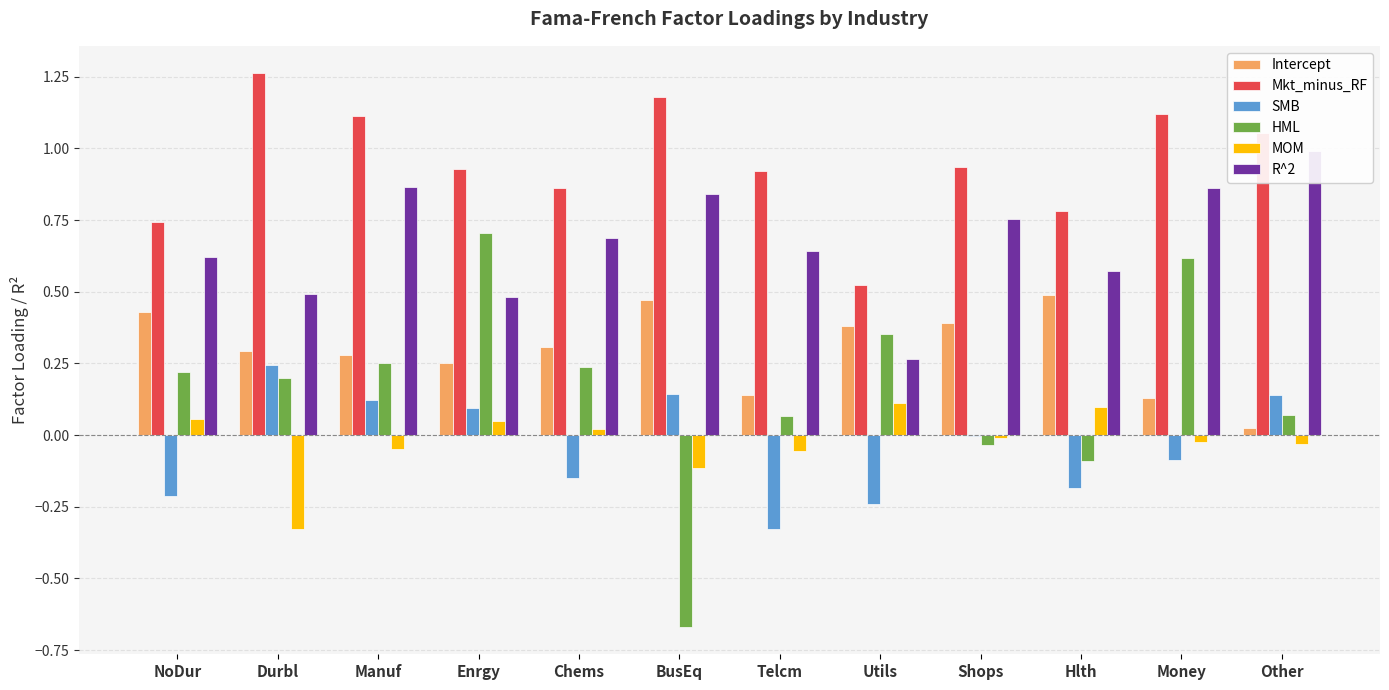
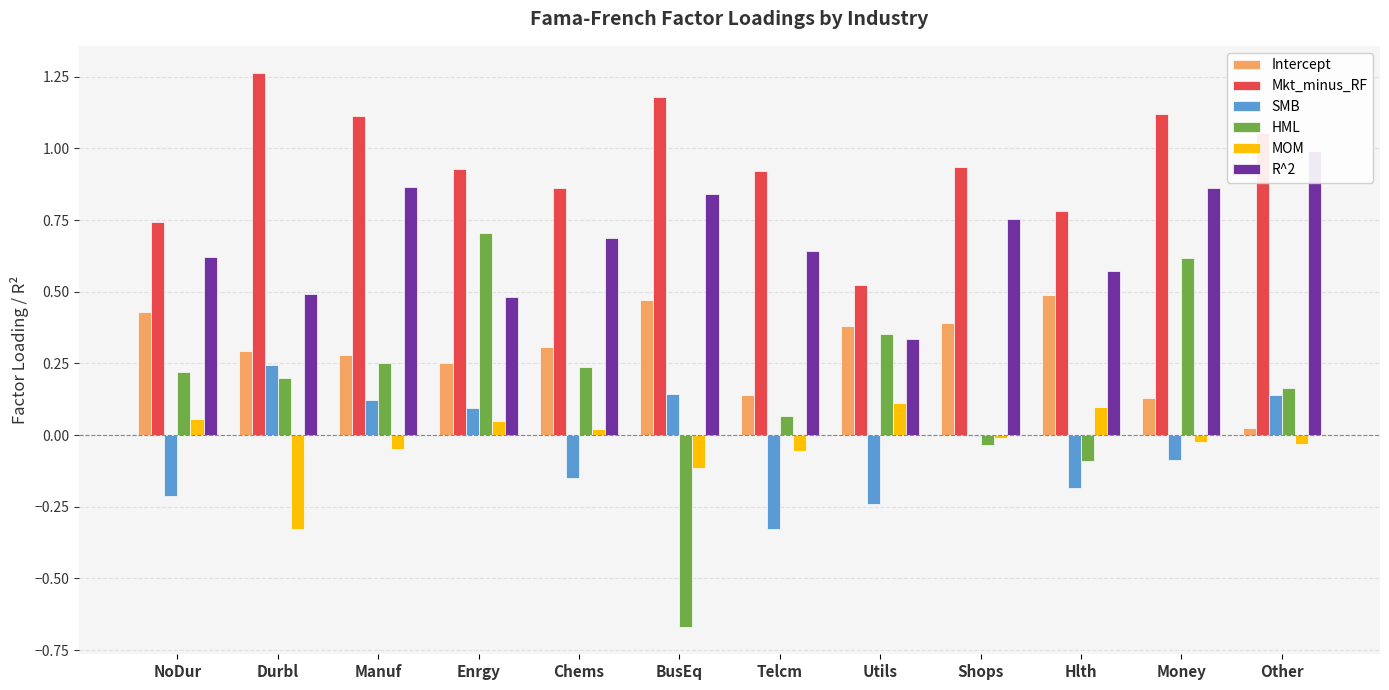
  {
    "Intercept": {
      "NoDur": 0.43,
      "Durbl": 0.29,
      "Manuf": 0.28,
      "Enrgy": 0.25,
      "Chems": 0.31,
      "BusEq": 0.47,
      "Telcm": 0.14,
      "Utils": 0.38,
      "Shops": 0.39,
      "Hlth": 0.49,
      "Money": 0.13,
      "Other": 0.02
    },
    "Mkt_minus_RF": {
      "NoDur": 0.74,
      "Durbl": 1.26,
      "Manuf": 1.11,
      "Enrgy": 0.93,
      "Chems": 0.86,
      "BusEq": 1.18,
      "Telcm": 0.92,
      "Utils": 0.52,
      "Shops": 0.94,
      "Hlth": 0.78,
      "Money": 1.12
    },
    "SMB": {
      "NoDur": -0.21,
      "Durbl": 0.25,
      "Manuf": 0.12,
      "Enrgy": 0.09,
      "Chems": -0.15,
      "BusEq": 0.14,
      "Telcm": -0.33,
      "Utils": -0.24,
      "Hlth": -0.19,
      "Money": -0.09,
      "Other": 0.14
    },
    "HML": {
      "NoDur": 0.22,
      "Durbl": 0.20,
      "Manuf": 0.25,
      "Enrgy": 0.70,
      "Chems": 0.24,
      "BusEq": -0.67,
      "Telcm": 0.07,
      "Utils": 0.35,
      "Shops": -0.03,
      "Hlth": -0.09,
      "Money": 0.62,
-     "Other": 0.07
+     "Other": 0.17
    },
    "MOM": {
      "NoDur": 0.05,
      "Durbl": -0.33,
      "Manuf": -0.05,
      "Enrgy": 0.05,
      "Chems": 0.02,
      "BusEq": -0.11,
      "Telcm": -0.06,
      "Utils": 0.11,
      "Shops": -0.01,
      "Hlth": 0.10,
      "Money": -0.02,
      "Other": -0.03
    },
    "R^2": {
      "NoDur": 0.62,
      "Durbl": 0.49,
      "Manuf": 0.87,
      "Enrgy": 0.48,
      "Chems": 0.69,
      "BusEq": 0.84,
      "Telcm": 0.64,
-     "Utils": 0.27,
+     "Utils": 0.34,
      "Shops": 0.75,
      "Hlth": 0.57,
      "Money": 0.86
    }
  }
